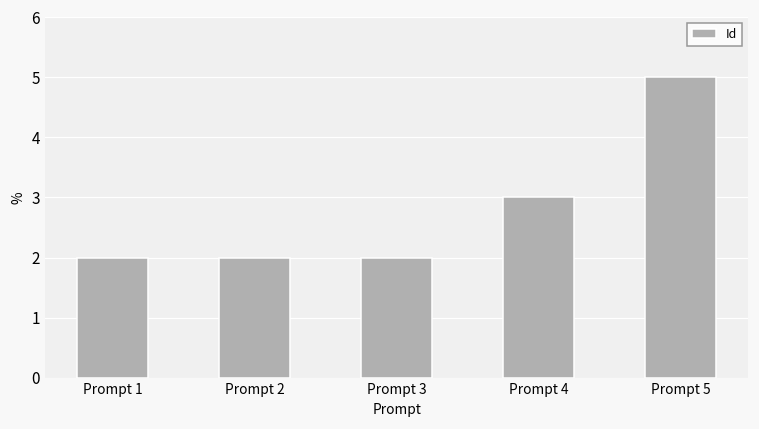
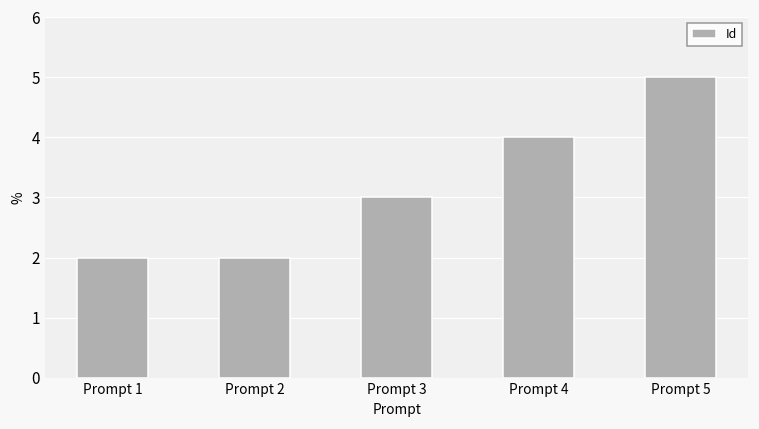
  {
    "Prompt 1": 2,
    "Prompt 2": 2,
-   "Prompt 3": 2,
-   "Prompt 4": 3,
+   "Prompt 3": 3,
+   "Prompt 4": 4,
    "Prompt 5": 5
  }
